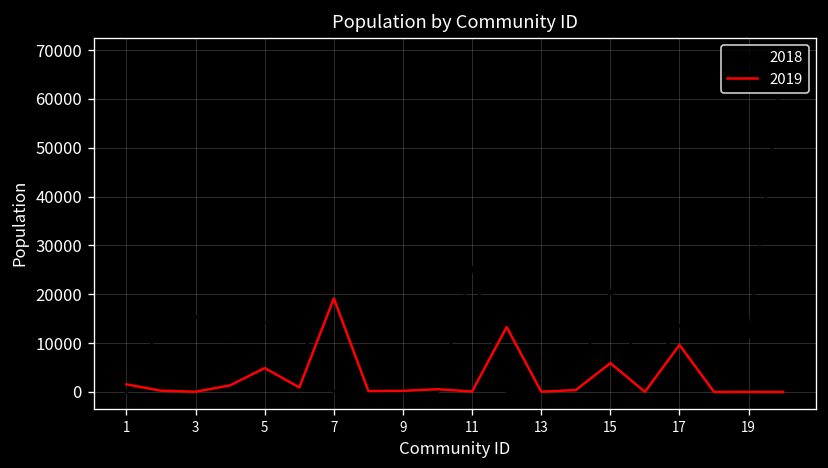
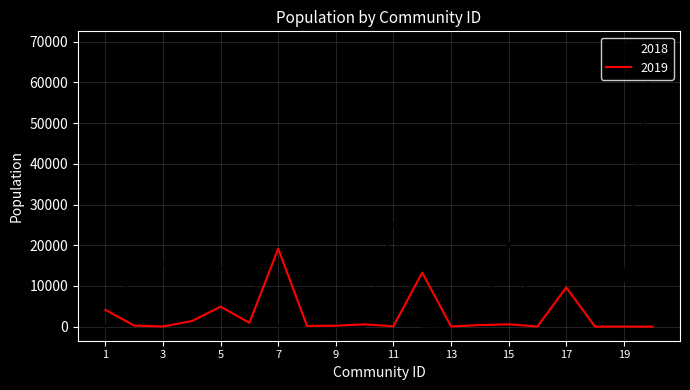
  {
    "2018": {
      "1": 0,
      "3": 15000,
      "5": 14000,
      "7": 0,
      "11": 26000,
      "15": 21000,
-     "17": 14000,
+     "17": 11000,
      "19": 11000
    },
    "2019": {
-     "1": 2000,
+     "1": 4000,
      "3": 0,
      "5": 5000,
      "7": 19000,
      "11": 0,
-     "15": 6000,
+     "15": 1000,
      "17": 10000,
      "19": 0
    }
  }
